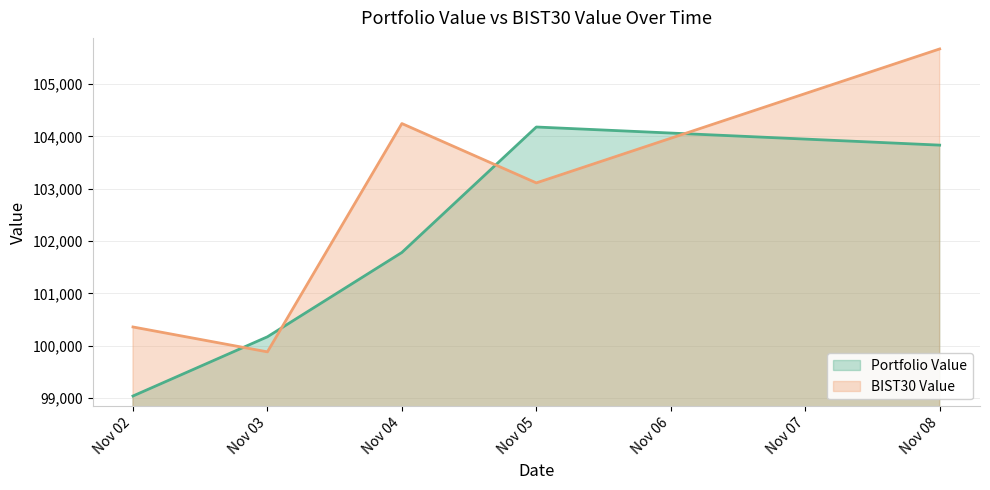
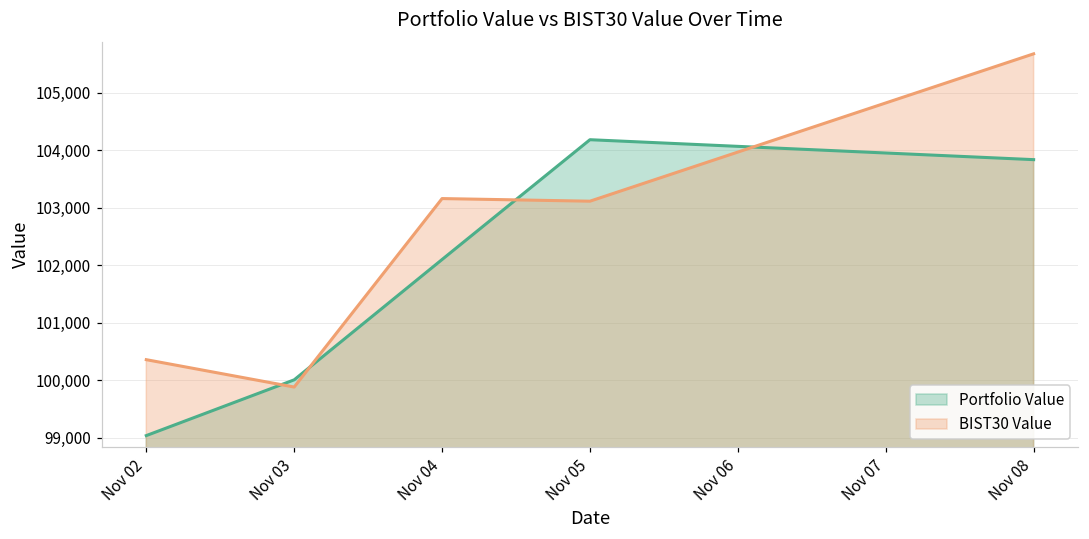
  {
    "Portfolio Value": {
      "Nov 02": "99,000",
-     "Nov 03": "100,200",
-     "Nov 04": "101,800",
+     "Nov 03": "100,000",
+     "Nov 04": "102,100",
      "Nov 05": "104,200",
      "Nov 08": "103,800"
    },
    "BIST30 Value": {
      "Nov 02": "100,400",
      "Nov 03": "99,900",
-     "Nov 04": "104,200",
+     "Nov 04": "103,200",
      "Nov 05": "103,100",
      "Nov 08": "105,700"
    }
  }
